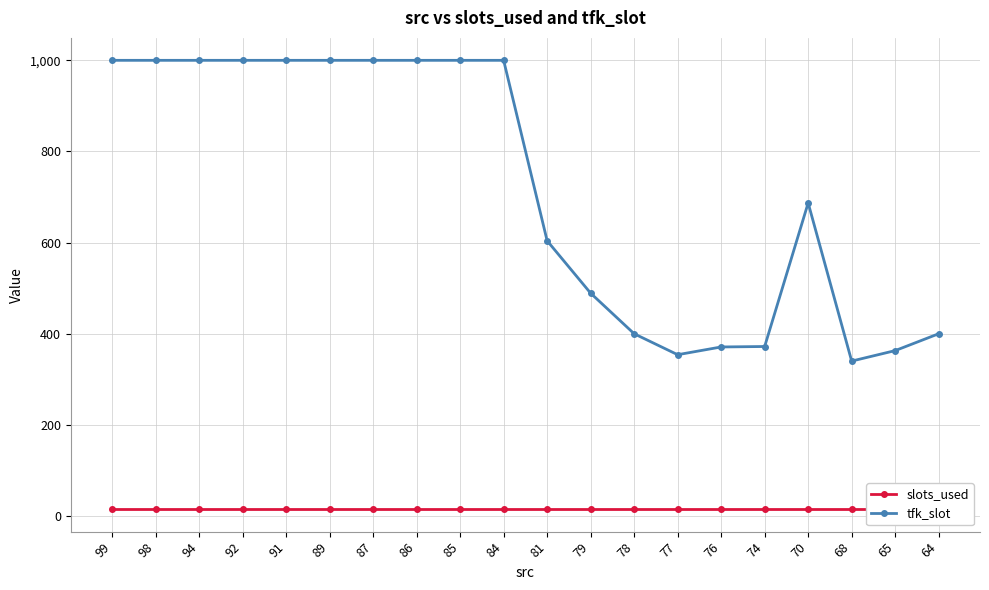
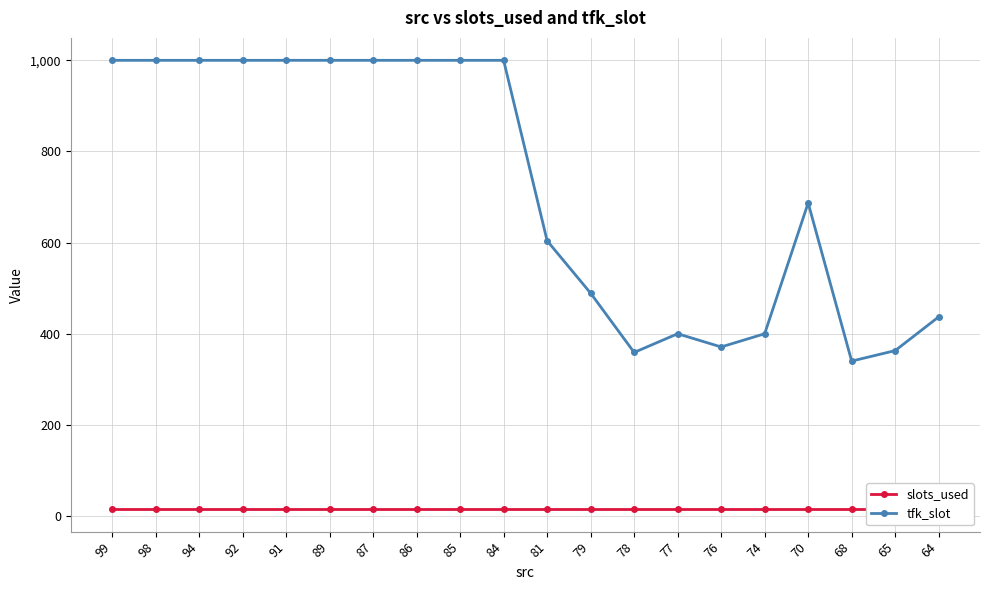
  {
    "slots_used": {
      "99": "20",
      "98": "20",
      "94": "20",
      "92": "20",
      "91": "20",
      "89": "20",
      "87": "20",
      "86": "20",
      "85": "20",
      "84": "20",
      "81": "20",
      "79": "20",
      "78": "20",
      "77": "20",
      "76": "20",
      "74": "20",
      "70": "20",
      "68": "20"
    },
    "tfk_slot": {
      "99": "1,000",
      "98": "1,000",
      "94": "1,000",
      "92": "1,000",
      "91": "1,000",
      "89": "1,000",
      "87": "1,000",
      "86": "1,000",
      "85": "1,000",
      "84": "1,000",
      "81": "600",
      "79": "490",
-     "78": "400",
-     "77": "350",
+     "78": "360",
+     "77": "400",
      "76": "370",
-     "74": "370",
+     "74": "400",
      "70": "690",
      "68": "340",
      "65": "360",
-     "64": "400"
+     "64": "440"
    }
  }
